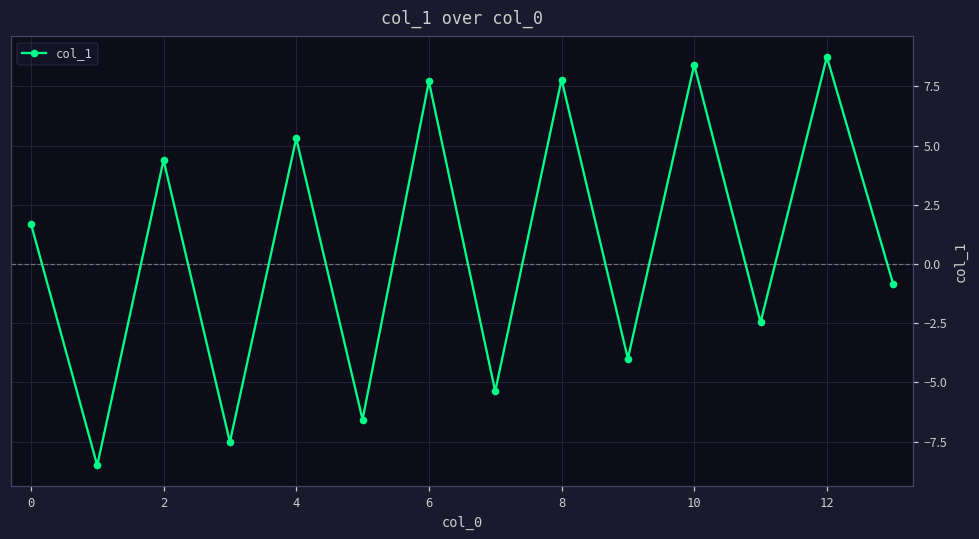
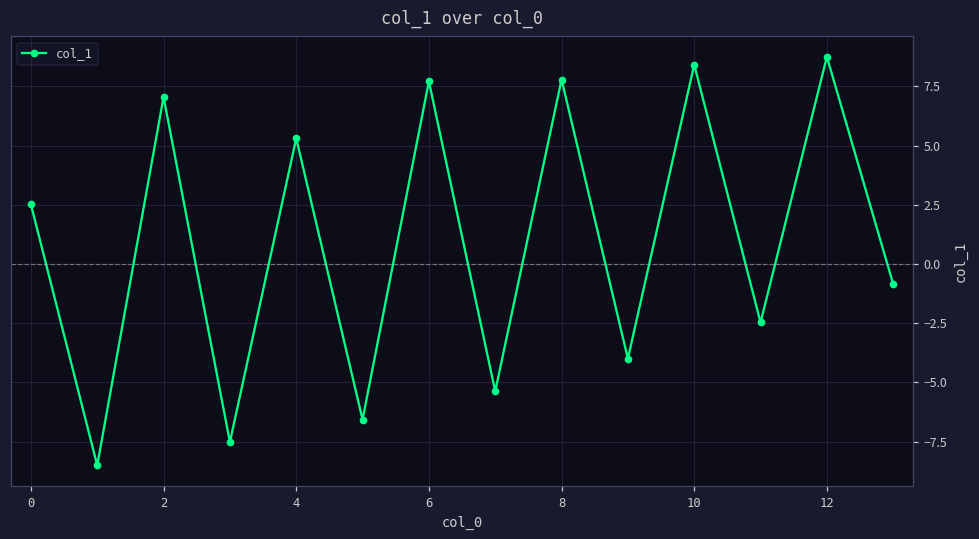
  {
-   "0": 1.7,
-   "2": 4.4,
+   "0": 2.5,
+   "2": 7.1,
    "4": 5.3,
    "6": 7.7,
    "8": 7.8,
    "10": 8.4,
    "12": 8.8
  }
